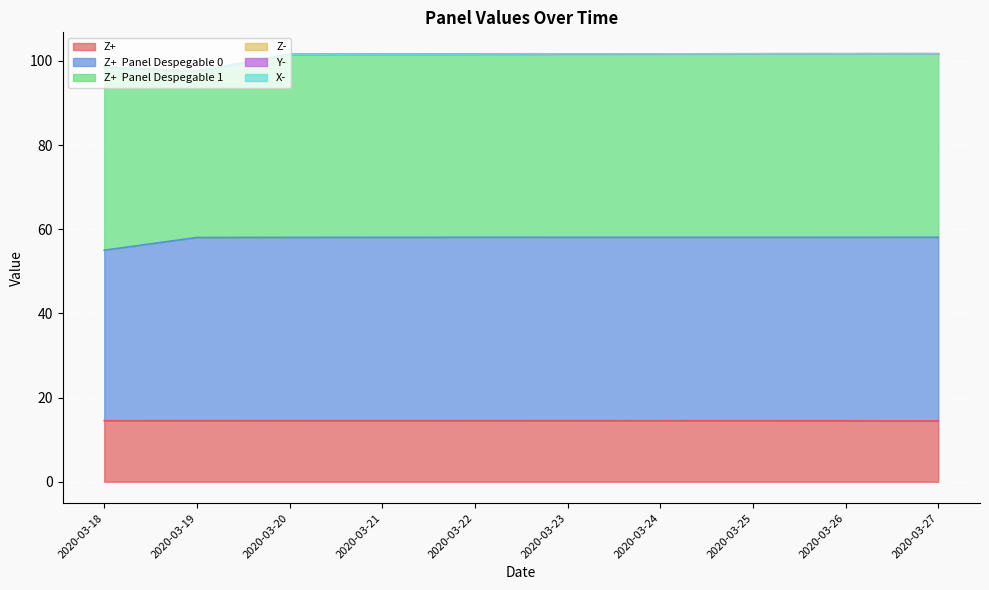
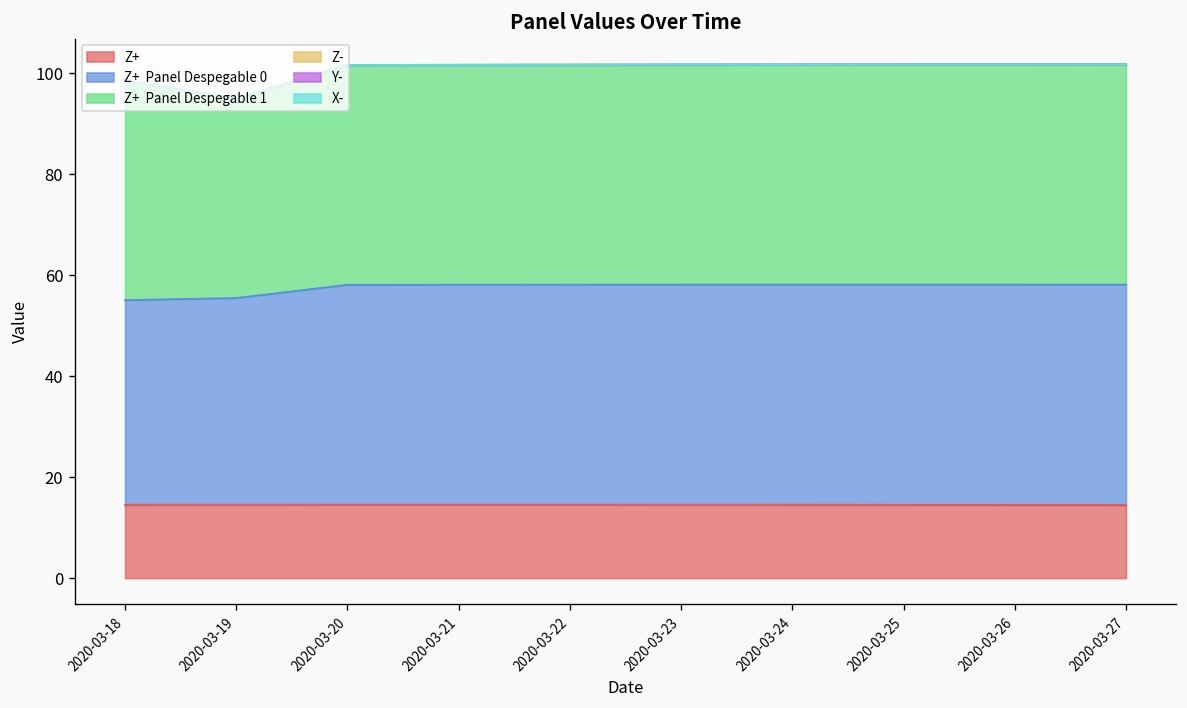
  {
    "Z+": {
      "2020-03-18": 15,
      "2020-03-19": 15,
      "2020-03-20": 15,
      "2020-03-21": 15,
      "2020-03-22": 15,
      "2020-03-23": 15,
      "2020-03-24": 15,
      "2020-03-25": 15,
      "2020-03-26": 14,
      "2020-03-27": 14
    },
    "Z+ Panel Despegable 0": {
      "2020-03-18": 41,
-     "2020-03-19": 44,
+     "2020-03-19": 41,
      "2020-03-20": 44,
      "2020-03-21": 44,
      "2020-03-22": 44,
      "2020-03-23": 44,
      "2020-03-24": 44,
      "2020-03-25": 44,
      "2020-03-26": 44,
      "2020-03-27": 44
    }
  }
